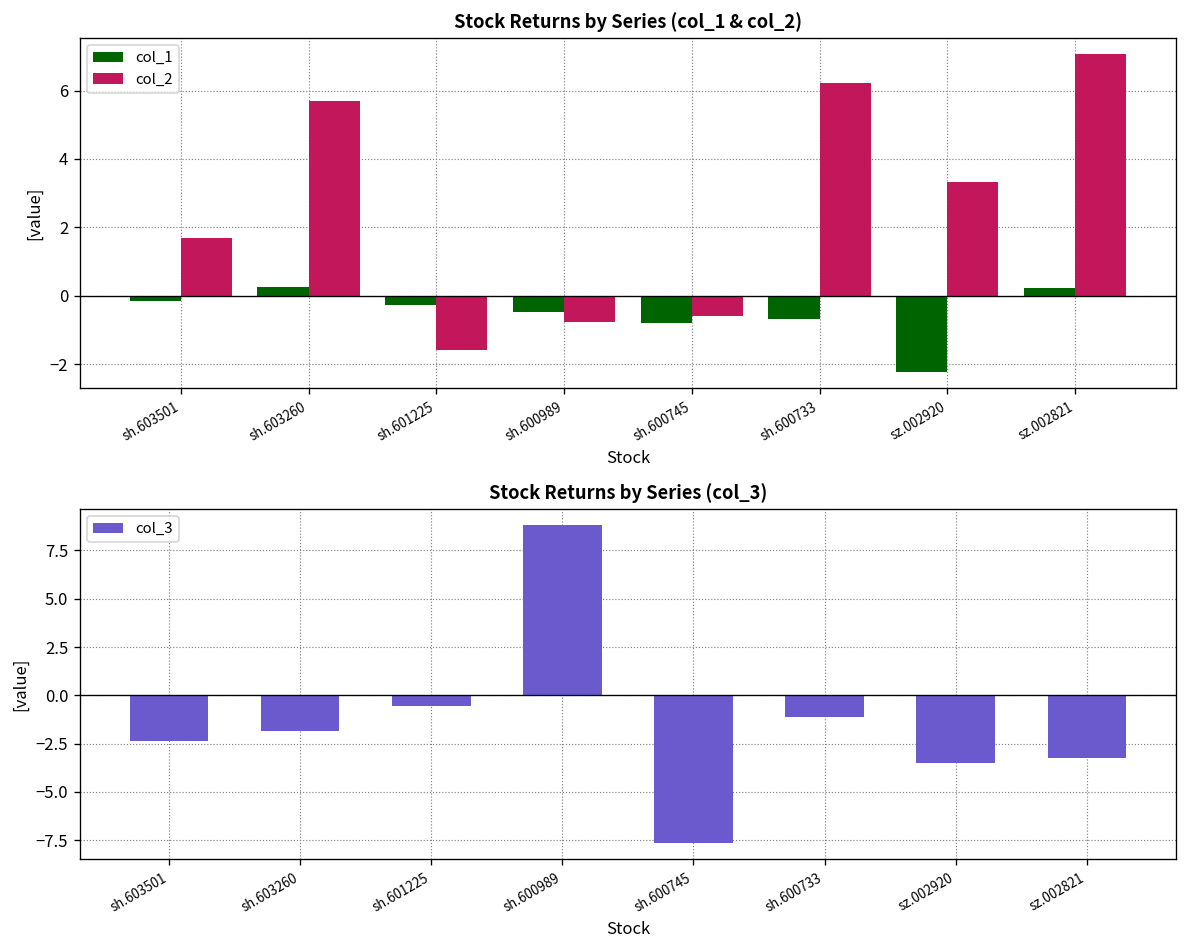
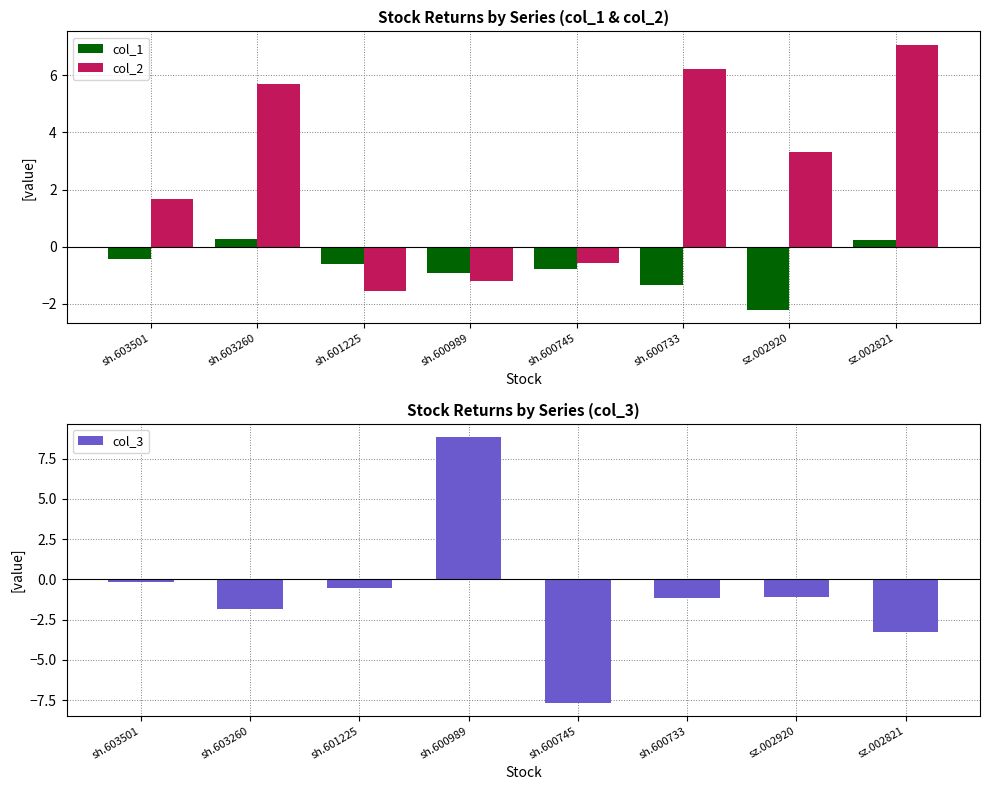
  {
    "Stock Returns by Series (col_1 & col_2)": {
      "col_1": {
-       "sh.603501": -0.2,
+       "sh.603501": -0.4,
        "sh.603260": 0.3,
-       "sh.601225": -0.3,
-       "sh.600989": -0.5,
+       "sh.601225": -0.6,
+       "sh.600989": -0.9,
        "sh.600745": -0.8,
-       "sh.600733": -0.7,
+       "sh.600733": -1.4,
        "sz.002920": -2.2,
        "sz.002821": 0.2
      },
      "col_2": {
        "sh.603501": 1.7,
        "sh.603260": 5.7,
        "sh.601225": -1.6,
-       "sh.600989": -0.8,
+       "sh.600989": -1.2,
        "sh.600745": -0.6,
        "sh.600733": 6.2,
        "sz.002920": 3.3,
        "sz.002821": 7.1
      }
    },
    "Stock Returns by Series (col_3)": {
-     "sh.603501": -2.4,
+     "sh.603501": -0.2,
      "sh.603260": -1.8,
      "sh.601225": -0.5,
      "sh.600989": 8.8,
      "sh.600745": -7.7,
      "sh.600733": -1.1,
-     "sz.002920": -3.5,
+     "sz.002920": -1.1,
      "sz.002821": -3.2
    }
  }
